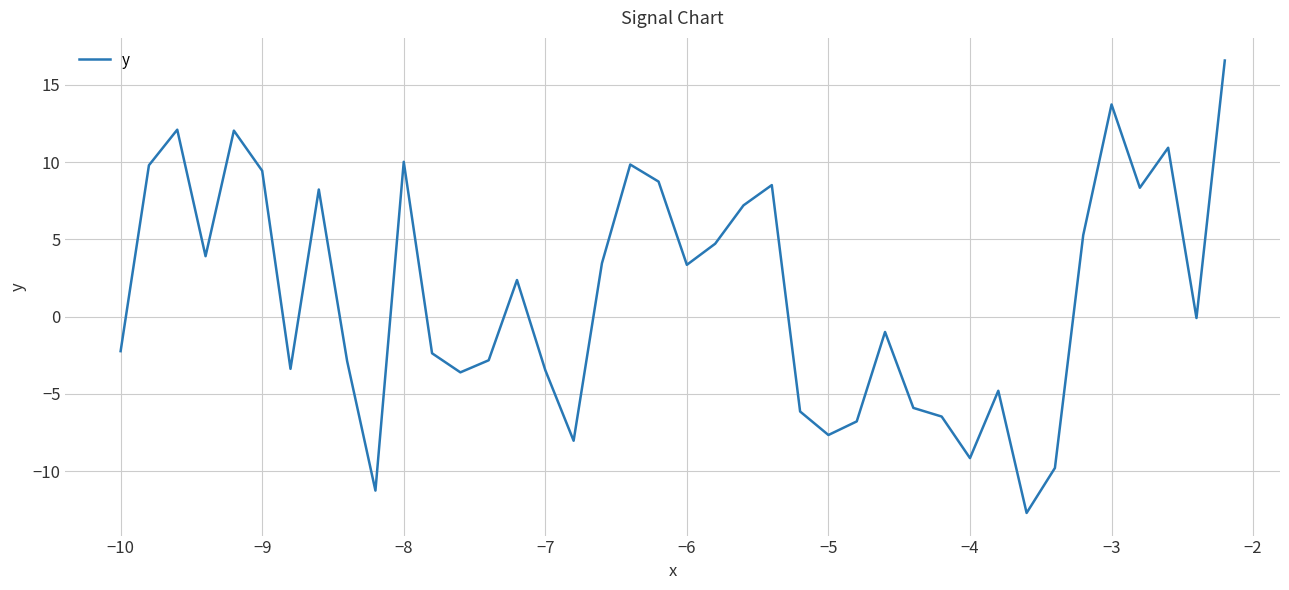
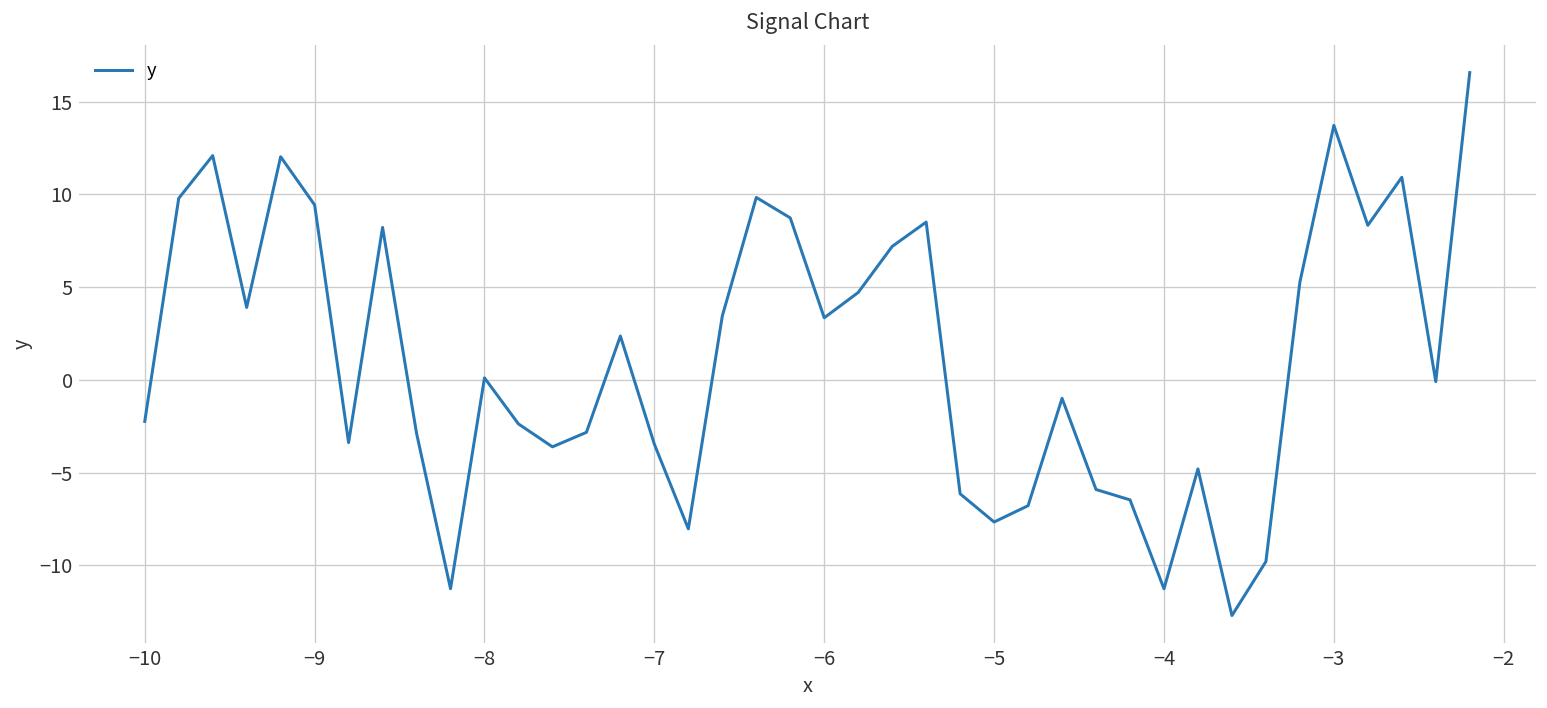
  {
    "−10": -2.2,
    "−9": 9.4,
-   "−8": 10.0,
+   "−8": 0.1,
    "−7": -3.5,
    "−6": 3.3,
    "−5": -7.7,
-   "−4": -9.2,
+   "−4": -11.3,
    "−3": 13.7
  }
